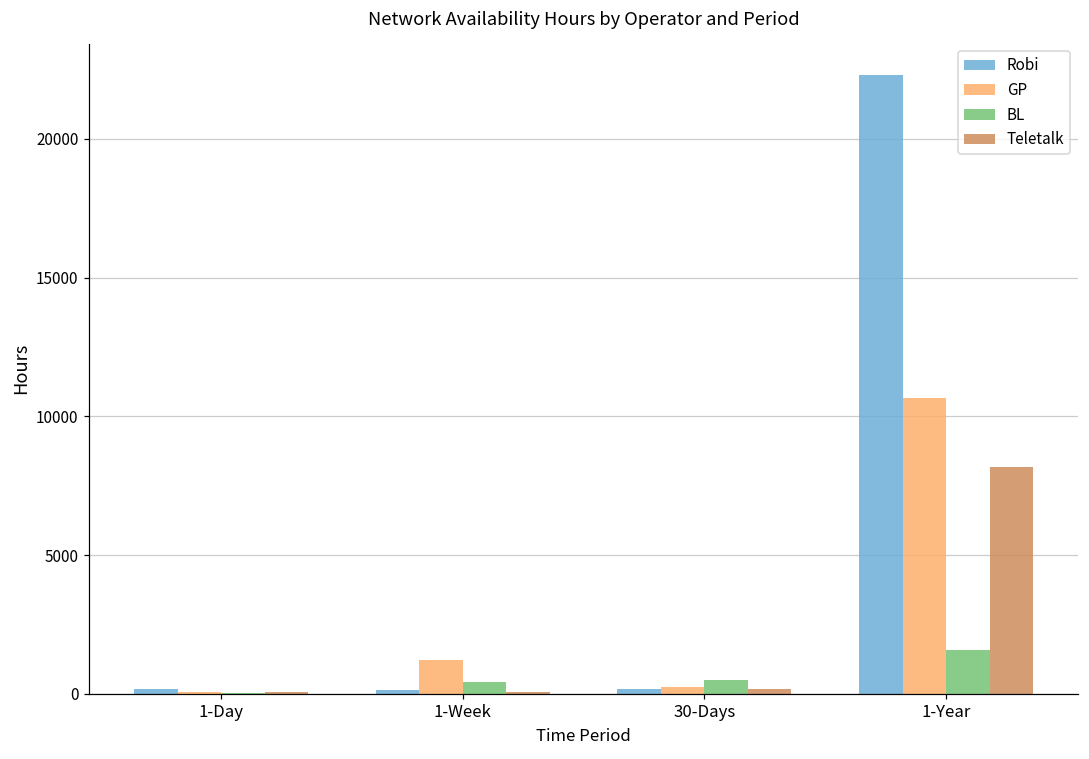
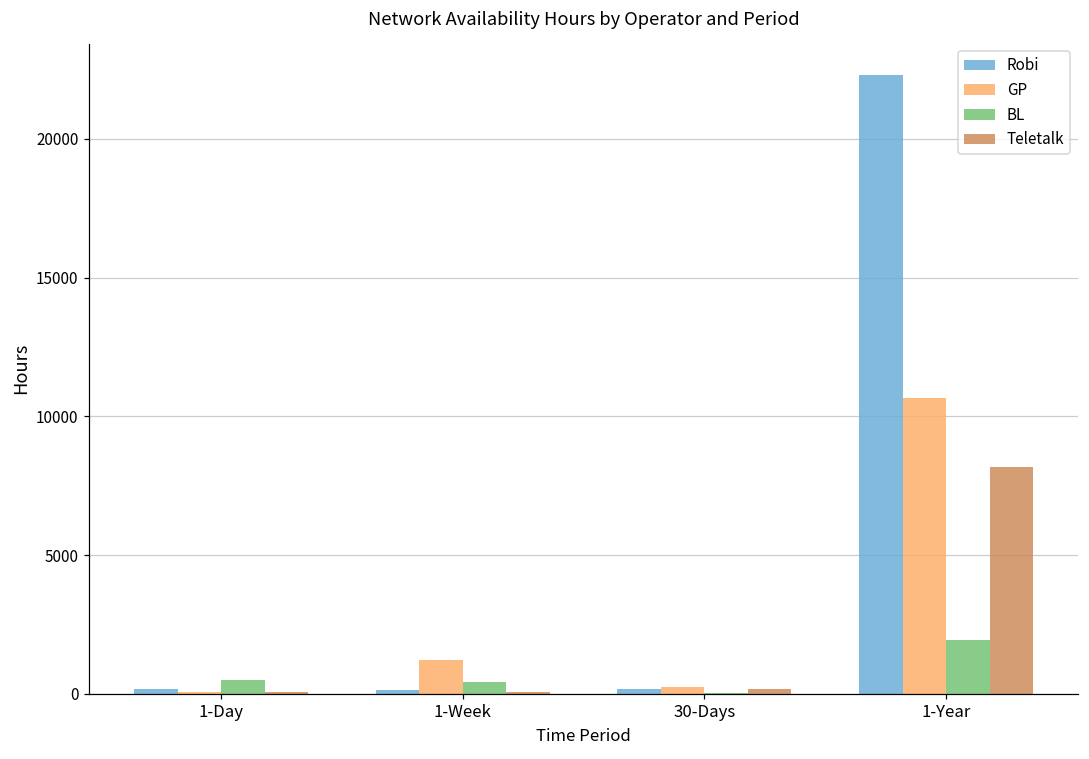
  {
    "Robi": {
      "1-Day": 200,
      "1-Week": 100,
      "30-Days": 200,
      "1-Year": 22300
    },
    "GP": {
      "1-Week": 1200,
      "30-Days": 200,
      "1-Year": 10600
    },
    "BL": {
-     "1-Day": 0,
+     "1-Day": 500,
      "1-Week": 400,
-     "30-Days": 500,
-     "1-Year": 1600
+     "30-Days": 0,
+     "1-Year": 1900
    },
    "Teletalk": {
      "30-Days": 200,
      "1-Year": 8200
    }
  }
